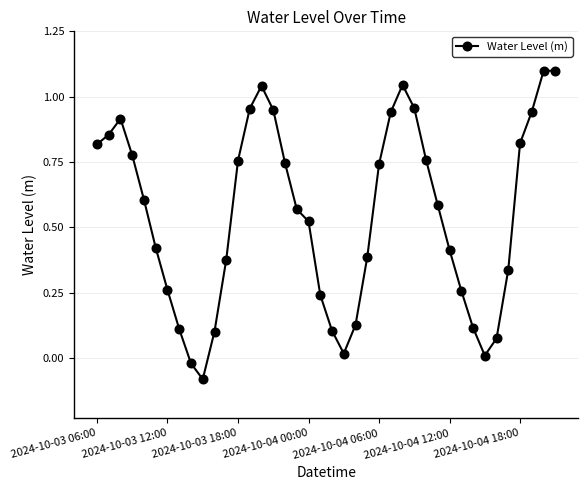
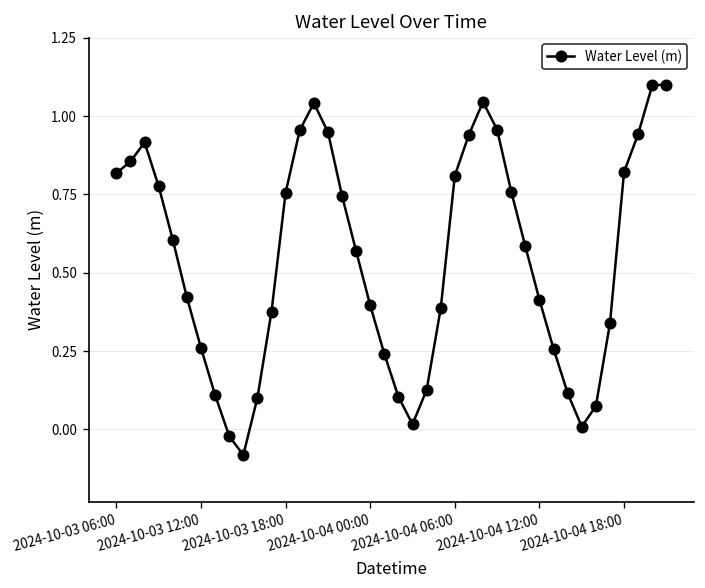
  {
    "2024-10-03 06:00": 0.82,
    "2024-10-03 12:00": 0.26,
    "2024-10-03 18:00": 0.76,
-   "2024-10-04 00:00": 0.52,
-   "2024-10-04 06:00": 0.74,
+   "2024-10-04 00:00": 0.40,
+   "2024-10-04 06:00": 0.81,
    "2024-10-04 12:00": 0.41,
    "2024-10-04 18:00": 0.82
  }
